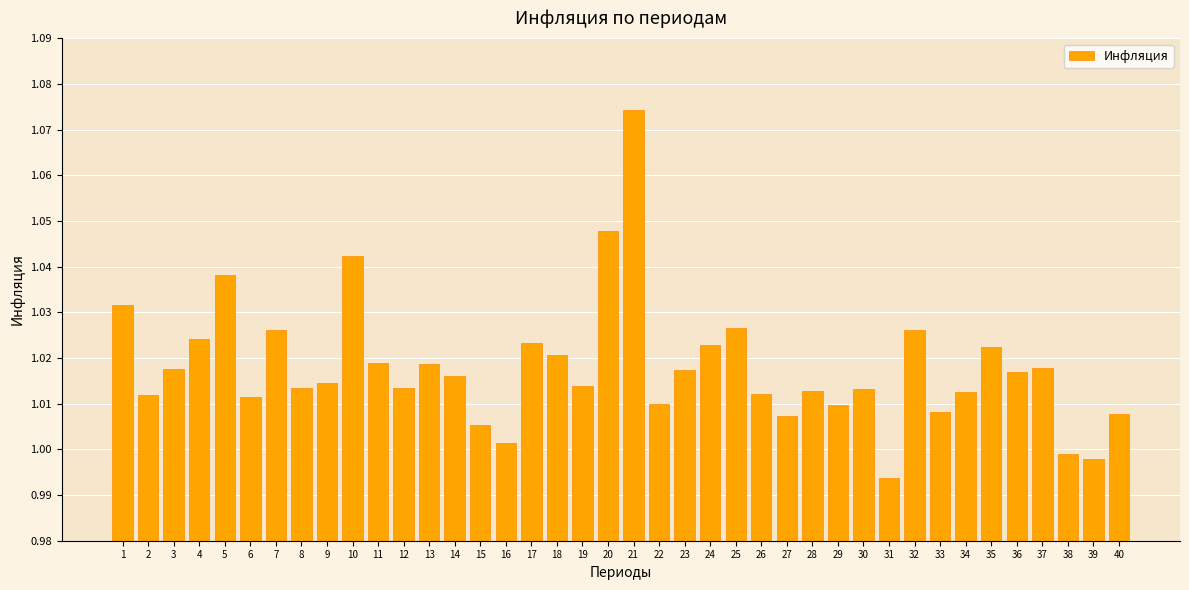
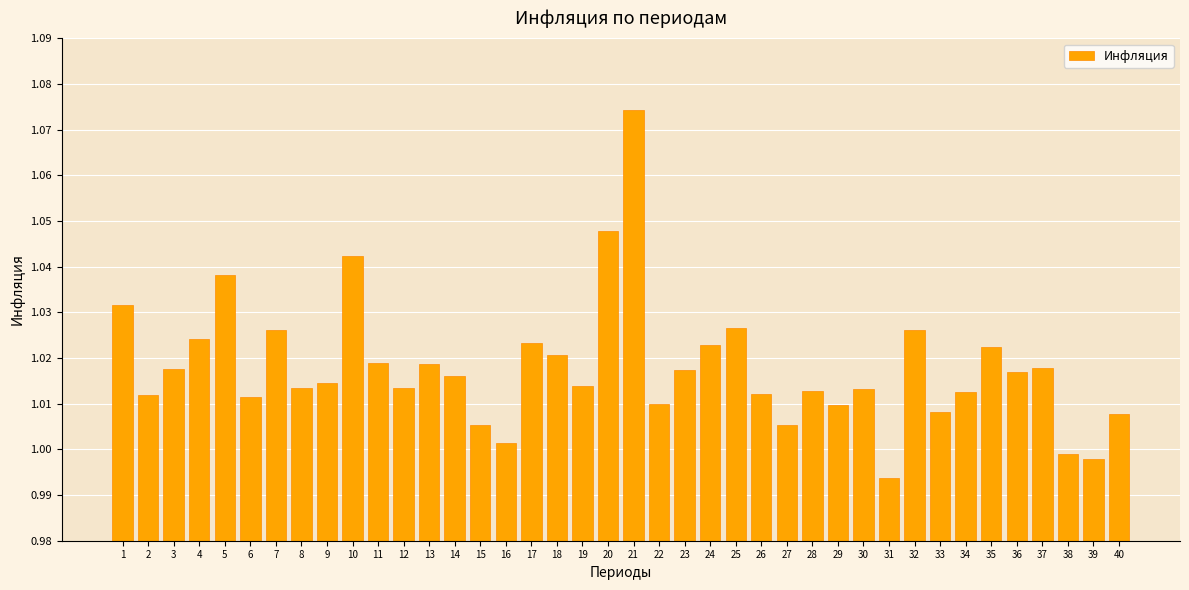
  {
    "1": 1.032,
    "2": 1.012,
    "3": 1.018,
    "4": 1.024,
    "5": 1.038,
    "6": 1.011,
    "7": 1.026,
    "8": 1.013,
    "9": 1.015,
    "10": 1.042,
    "11": 1.019,
    "12": 1.013,
    "13": 1.019,
    "14": 1.016,
    "15": 1.005,
    "16": 1.001,
    "17": 1.023,
    "18": 1.021,
    "19": 1.014,
    "20": 1.048,
    "21": 1.074,
    "22": 1.010,
    "23": 1.017,
    "24": 1.023,
    "25": 1.027,
    "26": 1.012,
-   "27": 1.007,
+   "27": 1.005,
    "28": 1.013,
    "29": 1.010,
    "30": 1.013,
    "31": 0.994,
    "32": 1.026,
    "33": 1.008,
    "34": 1.013,
    "35": 1.022,
    "36": 1.017,
    "37": 1.018,
    "38": 0.999,
    "39": 0.998,
    "40": 1.008
  }
